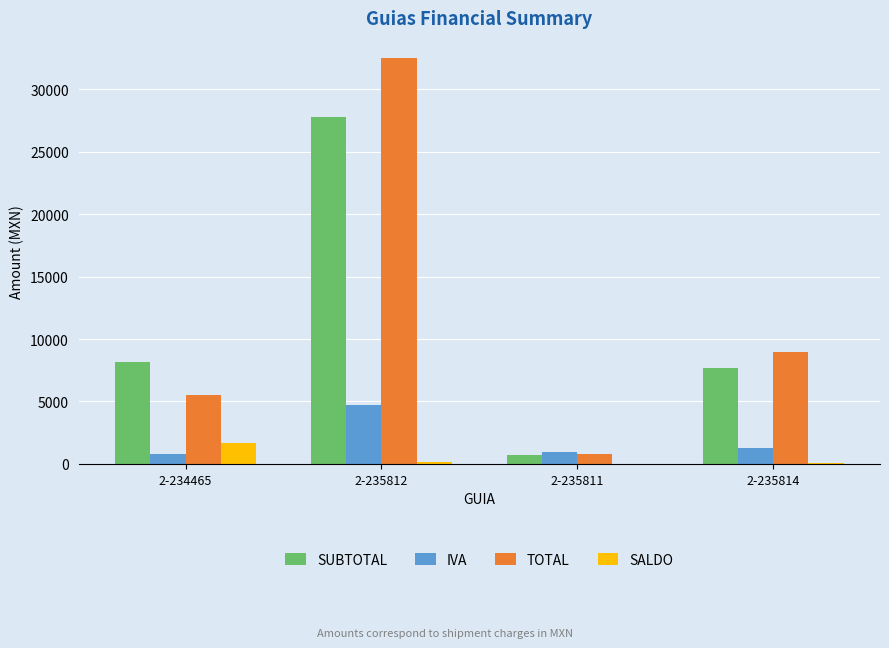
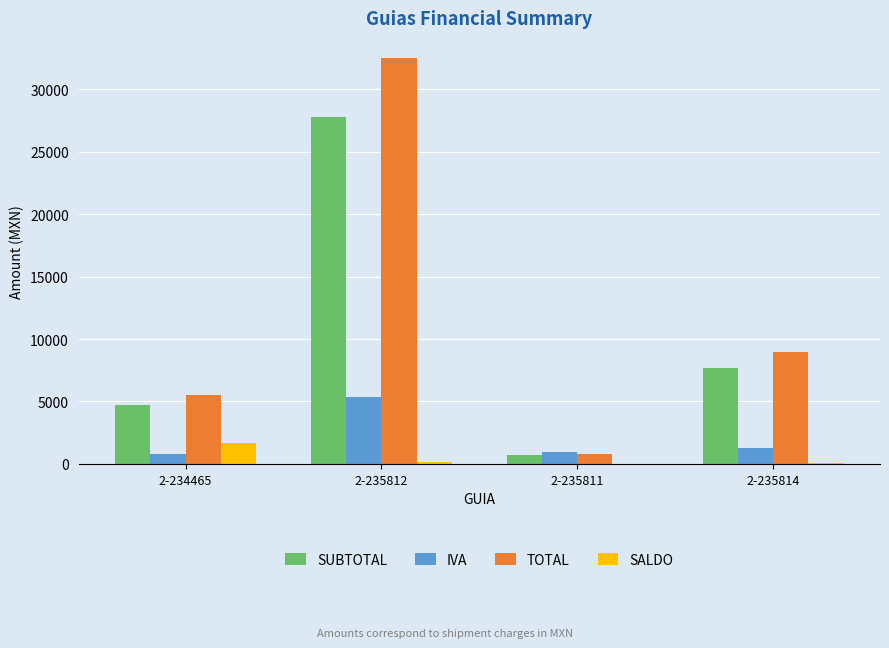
  {
    "SUBTOTAL": {
-     "2-234465": 8100,
+     "2-234465": 4700,
      "2-235812": 27800,
      "2-235811": 700,
      "2-235814": 7700
    },
    "IVA": {
      "2-234465": 800,
-     "2-235812": 4700,
+     "2-235812": 5400,
      "2-235811": 900,
      "2-235814": 1300
    },
    "TOTAL": {
      "2-234465": 5500,
      "2-235812": 32500,
      "2-235811": 800,
      "2-235814": 8900
    },
    "SALDO": {
      "2-234465": 1700
    }
  }
